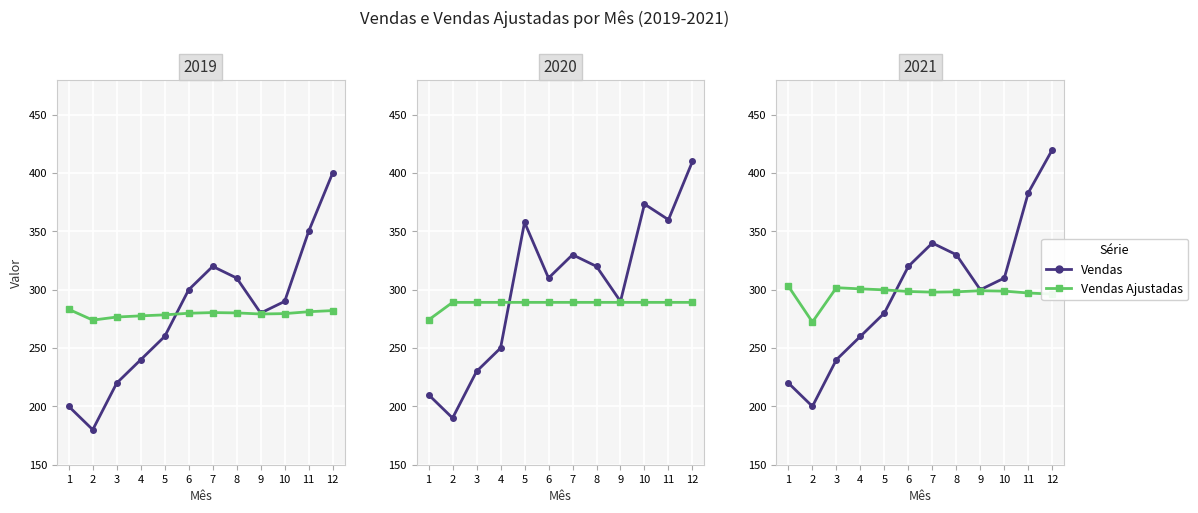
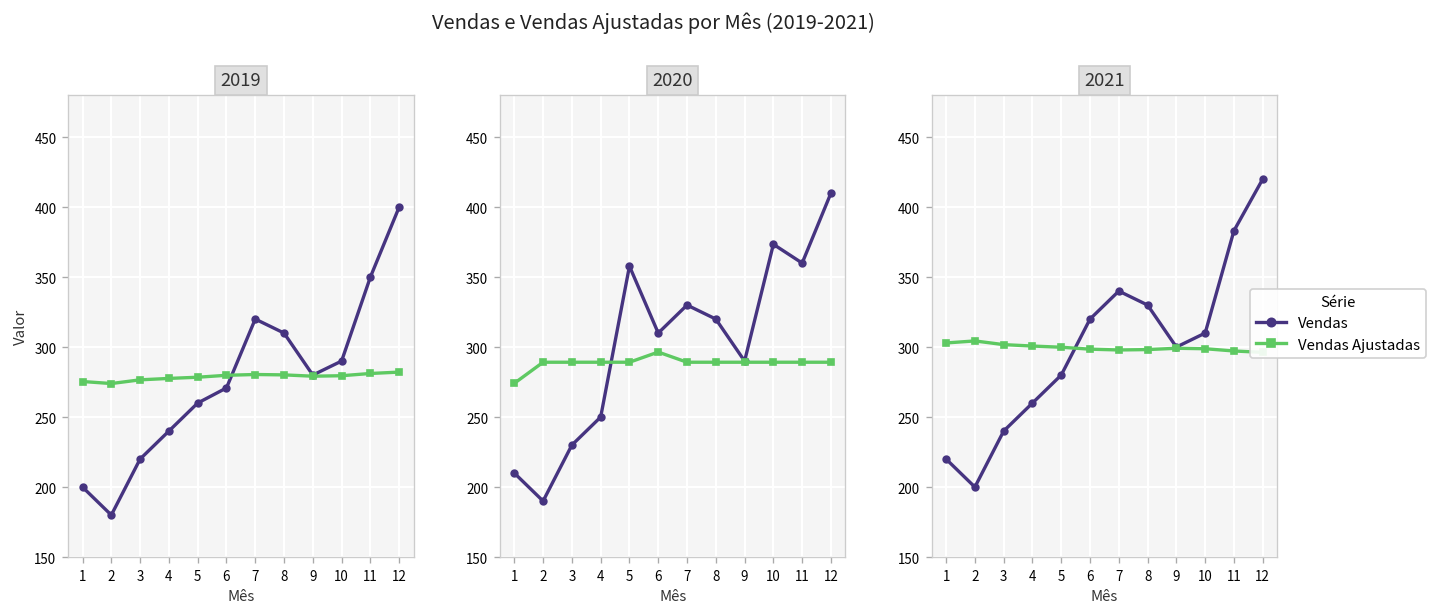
  {
    "2019": {
      "Vendas": {
        "1": 200,
        "2": 180,
        "3": 220,
        "4": 240,
        "5": 260,
-       "6": 300,
+       "6": 271,
        "7": 320,
        "8": 310,
        "10": 290,
        "11": 350,
        "12": 400
      },
      "Vendas Ajustadas": {
-       "1": 283,
+       "1": 275,
        "2": 274,
        "3": 277,
        "4": 278,
        "5": 278,
        "6": 280,
        "7": 280,
        "8": 280,
        "10": 280,
        "11": 281,
        "12": 282
      }
    },
    "2020": {
      "Vendas": {
        "1": 210,
        "2": 190,
        "3": 230,
        "4": 250,
        "5": 358,
        "6": 310,
        "7": 330,
        "8": 320,
        "10": 373,
        "11": 360,
        "12": 410
      },
      "Vendas Ajustadas": {
        "1": 274,
        "2": 289,
        "3": 289,
        "4": 289,
        "5": 289,
-       "6": 289,
+       "6": 296,
        "7": 289,
        "8": 289,
        "10": 289,
        "11": 289,
        "12": 289
      }
    },
    "2021": {
      "Vendas": {
        "1": 220,
        "2": 200,
        "3": 240,
        "4": 260,
        "5": 280,
        "6": 320,
        "7": 340,
        "8": 330,
        "10": 310,
        "11": 383,
        "12": 420
      },
      "Vendas Ajustadas": {
        "1": 303,
-       "2": 272,
+       "2": 304,
        "3": 302,
        "4": 301,
        "5": 300,
        "6": 298,
        "7": 298,
        "8": 298,
        "10": 299,
        "11": 297
      }
    }
  }
